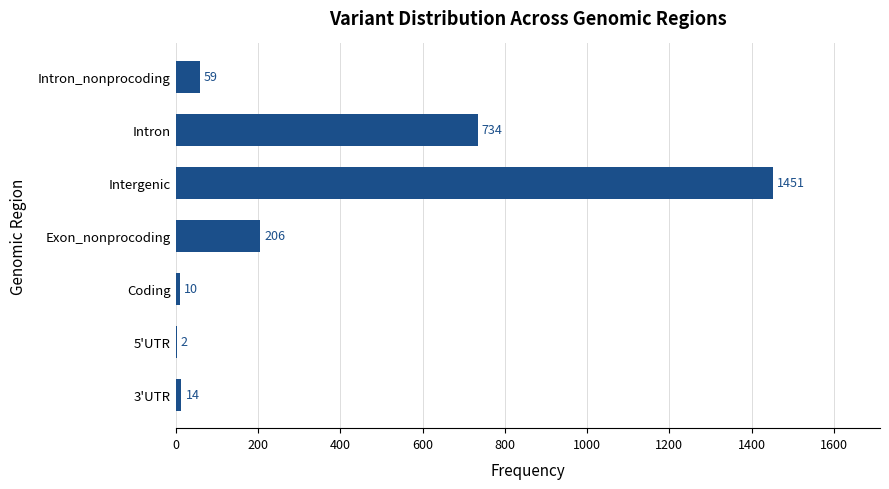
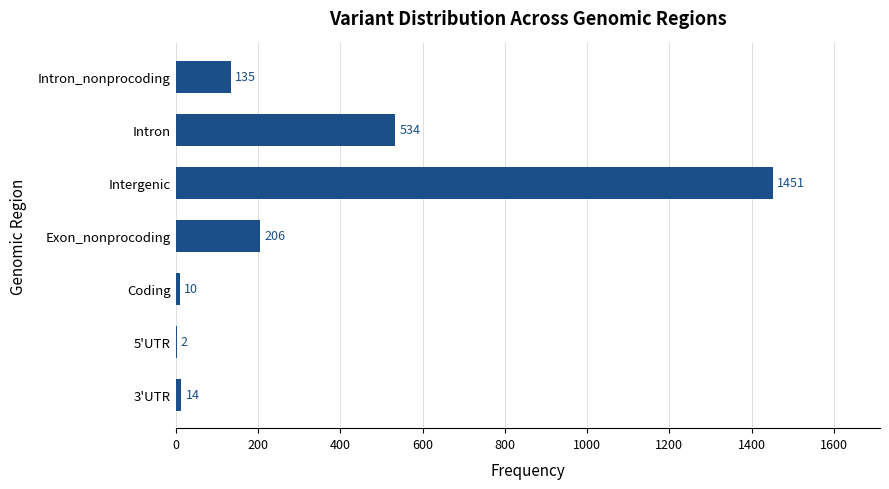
  {
-   "Intron_nonprocoding": 59,
-   "Intron": 734,
+   "Intron_nonprocoding": 135,
+   "Intron": 534,
    "Intergenic": 1451,
    "Exon_nonprocoding": 206,
    "Coding": 10,
    "5'UTR": 2,
    "3'UTR": 14
  }
